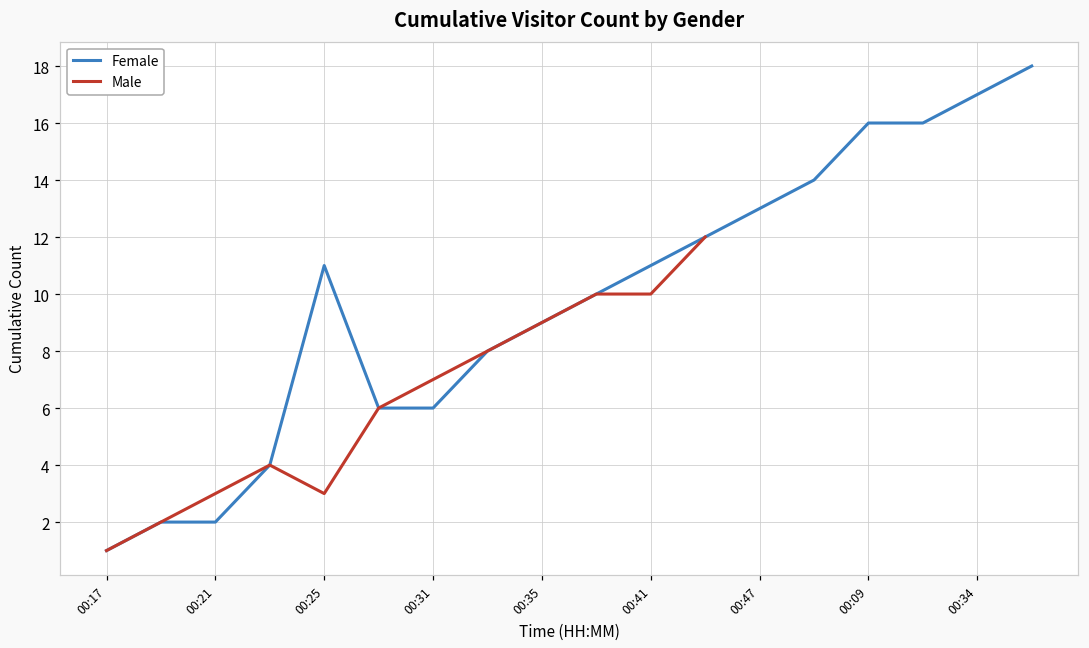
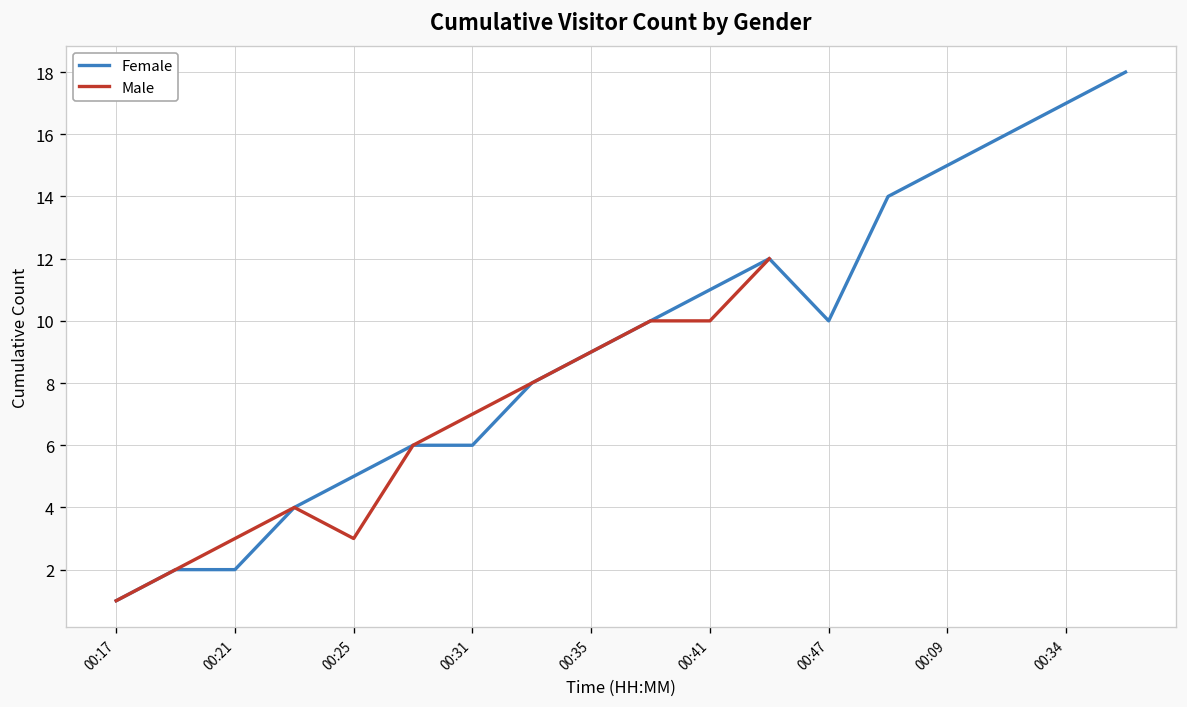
  {
    "Female": {
      "00:21": 2,
-     "00:25": 11,
+     "00:25": 5,
      "00:31": 6,
      "00:41": 11,
-     "00:47": 13,
-     "00:09": 16,
+     "00:47": 10,
+     "00:09": 15,
      "00:34": 17
    },
    "Male": {
      "00:21": 3,
      "00:25": 3,
      "00:31": 7,
      "00:41": 10
    }
  }
